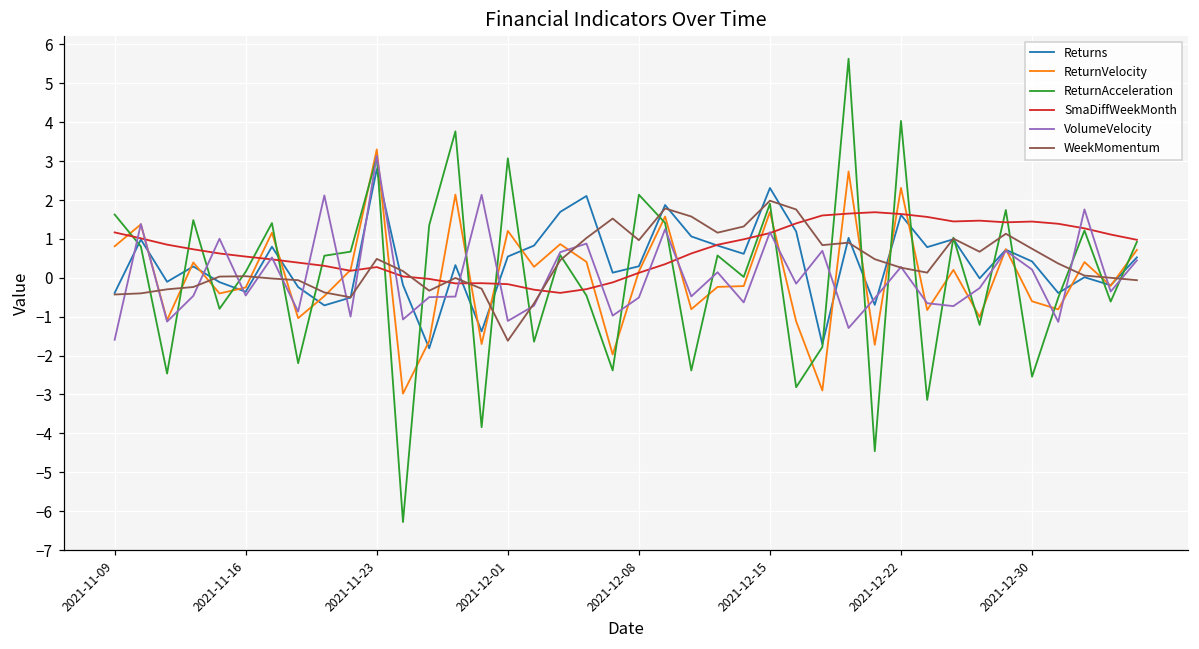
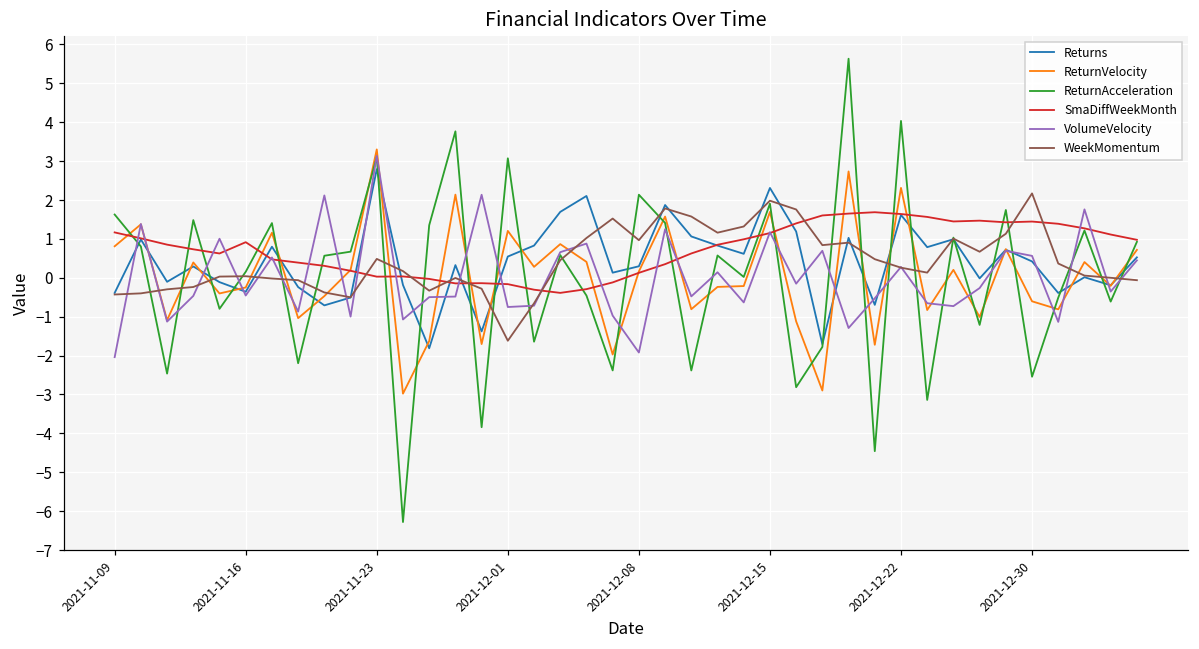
  {
    "Returns": {
      "2021-11-16": -0.4,
      "2021-11-23": 2.8,
      "2021-12-01": 0.5,
      "2021-12-08": 0.3,
      "2021-12-15": 2.3,
      "2021-12-30": 0.4
    },
    "ReturnVelocity": {
      "2021-11-09": 0.8,
      "2021-11-16": -0.2,
      "2021-11-23": 3.3,
      "2021-12-01": 1.2,
      "2021-12-15": 1.7,
      "2021-12-22": 2.3,
      "2021-12-30": -0.6
    },
    "ReturnAcceleration": {
      "2021-11-09": 1.6,
      "2021-11-16": 0.2,
      "2021-12-01": 3.1,
      "2021-12-08": 2.1,
      "2021-12-15": 1.9,
      "2021-12-22": 4.0,
      "2021-12-30": -2.5
    },
    "SmaDiffWeekMonth": {
      "2021-11-09": 1.2,
-     "2021-11-16": 0.5,
-     "2021-11-23": 0.3,
+     "2021-11-16": 0.9,
+     "2021-11-23": 0.0,
      "2021-12-01": -0.2,
      "2021-12-30": 1.4
    },
    "VolumeVelocity": {
-     "2021-11-09": -1.6,
+     "2021-11-09": -2.0,
      "2021-11-16": -0.5,
-     "2021-12-01": -1.1,
-     "2021-12-08": -0.5,
-     "2021-12-30": 0.2
+     "2021-12-01": -0.8,
+     "2021-12-08": -1.9,
+     "2021-12-30": 0.6
    },
    "WeekMomentum": {
      "2021-11-16": 0.0,
      "2021-11-23": 0.5,
      "2021-12-01": -1.6,
      "2021-12-08": 1.0,
      "2021-12-15": 2.0,
-     "2021-12-30": 0.7
+     "2021-12-30": 2.2
    }
  }
